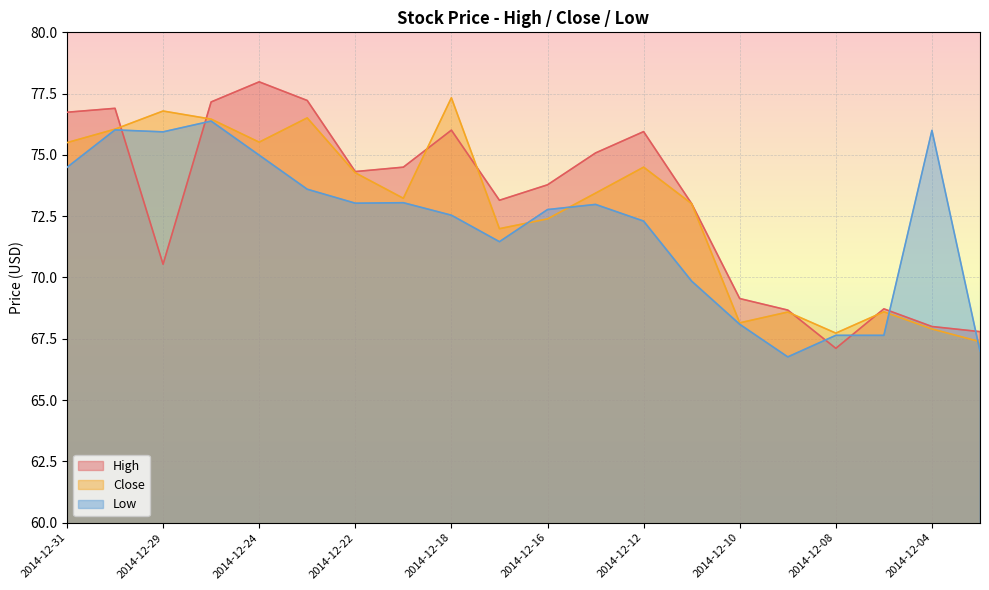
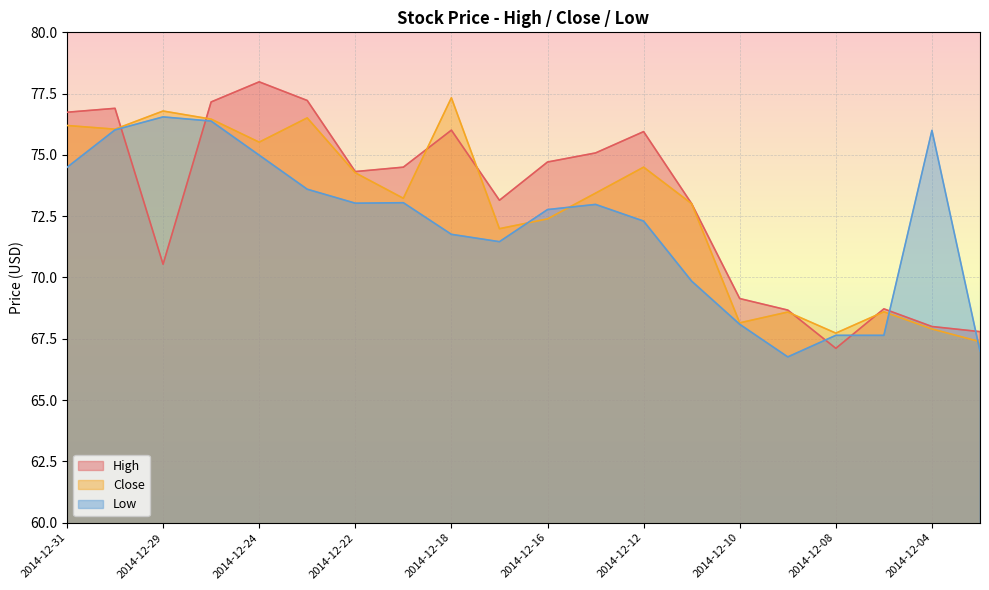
  {
    "High": {
      "2014-12-31": 76.7,
      "2014-12-29": 70.5,
      "2014-12-24": 78.0,
      "2014-12-18": 76.0,
-     "2014-12-16": 73.8,
+     "2014-12-16": 74.7,
      "2014-12-12": 76.0,
      "2014-12-10": 69.1,
      "2014-12-08": 67.1
    },
    "Close": {
-     "2014-12-31": 75.5,
+     "2014-12-31": 76.2,
      "2014-12-29": 76.8,
      "2014-12-24": 75.5,
      "2014-12-18": 77.3,
      "2014-12-16": 72.4,
      "2014-12-12": 74.5
    },
    "Low": {
      "2014-12-31": 74.5,
-     "2014-12-29": 75.9,
+     "2014-12-29": 76.6,
      "2014-12-24": 75.0,
      "2014-12-22": 73.0,
-     "2014-12-18": 72.5,
+     "2014-12-18": 71.8,
      "2014-12-16": 72.8,
      "2014-12-12": 72.3,
      "2014-12-04": 76.0
    }
  }
